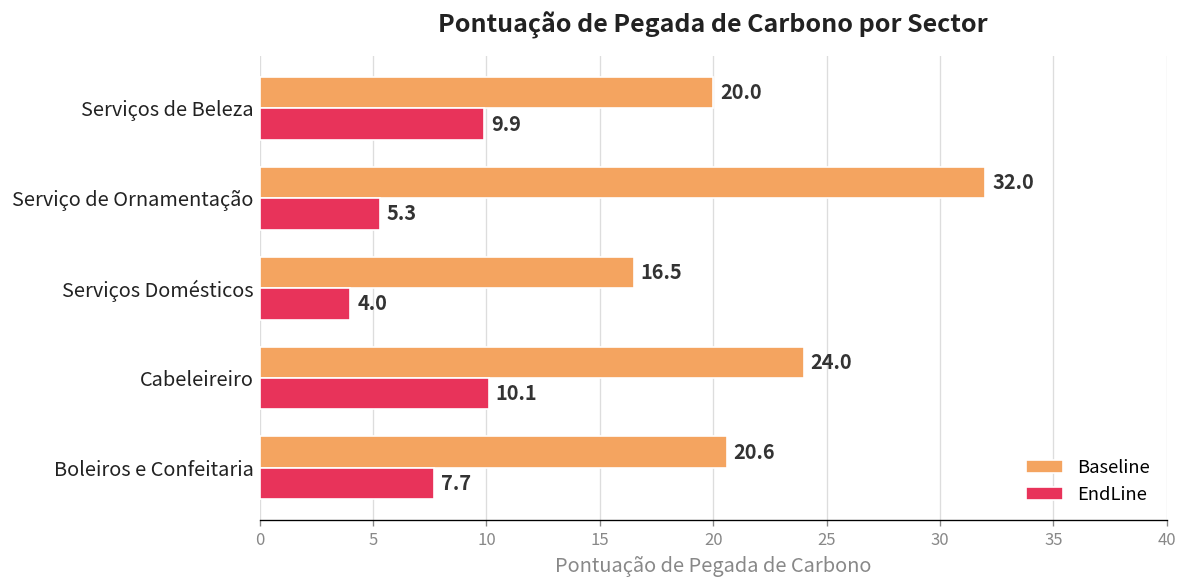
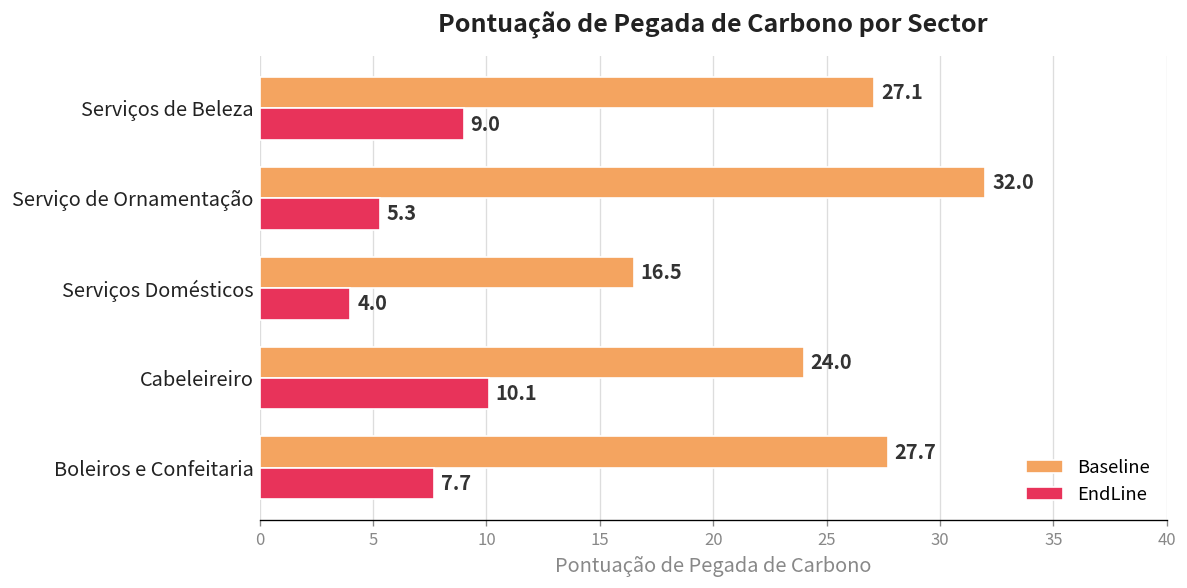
  {
    "Baseline": {
-     "Serviços de Beleza": 20.0,
+     "Serviços de Beleza": 27.1,
      "Serviço de Ornamentação": 32.0,
      "Serviços Domésticos": 16.5,
      "Cabeleireiro": 24.0,
-     "Boleiros e Confeitaria": 20.6
+     "Boleiros e Confeitaria": 27.7
    },
    "EndLine": {
-     "Serviços de Beleza": 9.9,
+     "Serviços de Beleza": 9.0,
      "Serviço de Ornamentação": 5.3,
      "Serviços Domésticos": 4.0,
      "Cabeleireiro": 10.1,
      "Boleiros e Confeitaria": 7.7
    }
  }
